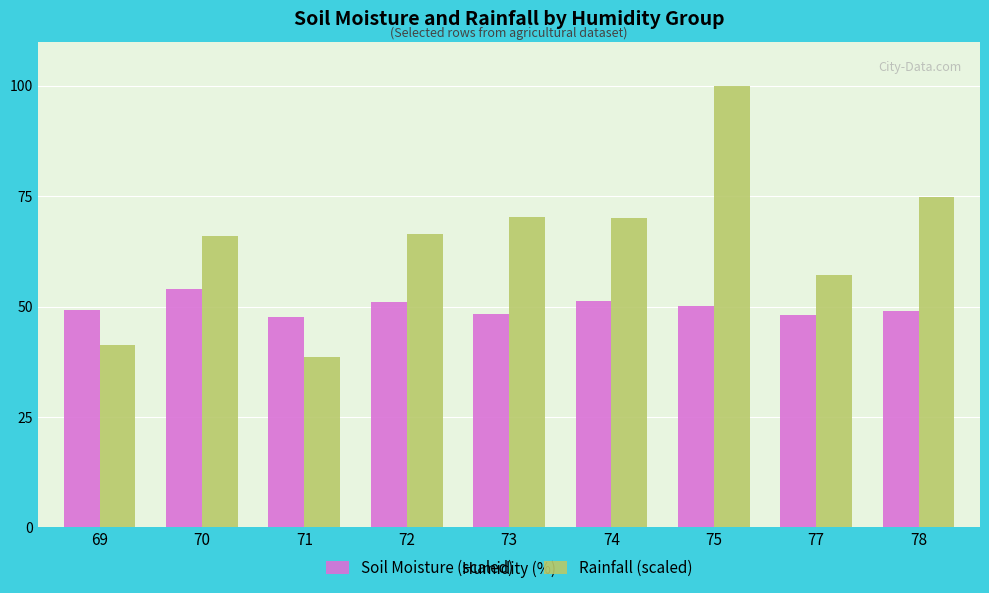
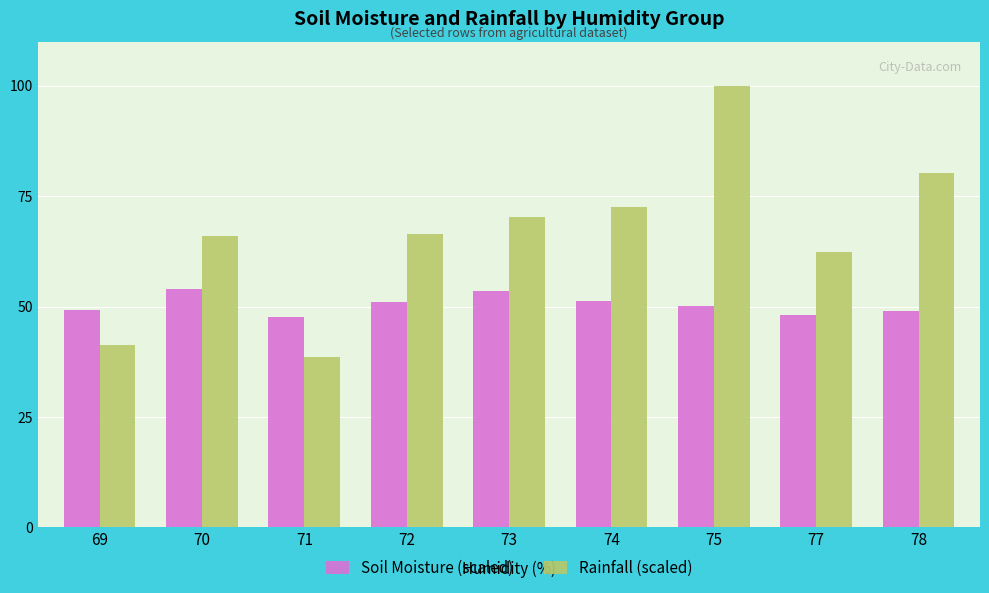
  {
    "Soil Moisture (scaled)": {
      "69": 49,
      "70": 54,
      "71": 48,
      "72": 51,
-     "73": 48,
+     "73": 53,
      "74": 51,
      "75": 50,
      "77": 48,
      "78": 49
    },
    "Rainfall (scaled)": {
      "69": 41,
      "70": 66,
      "71": 39,
      "72": 66,
      "73": 70,
-     "74": 70,
+     "74": 73,
      "75": 100,
-     "77": 57,
-     "78": 75
+     "77": 62,
+     "78": 80
    }
  }
